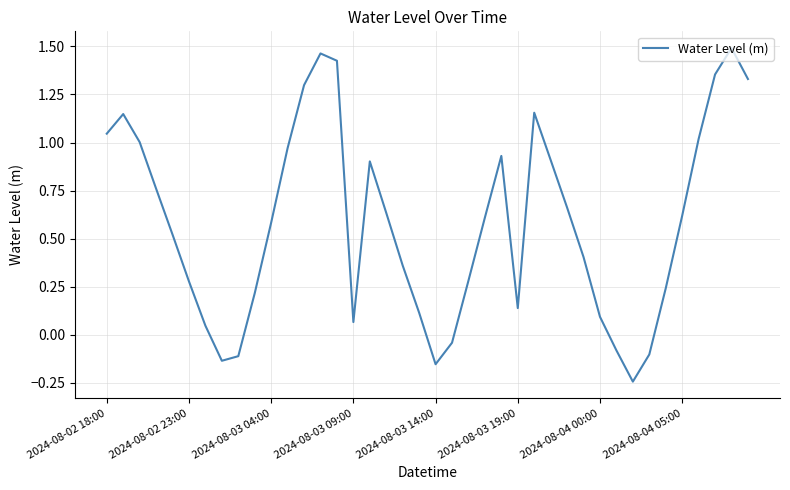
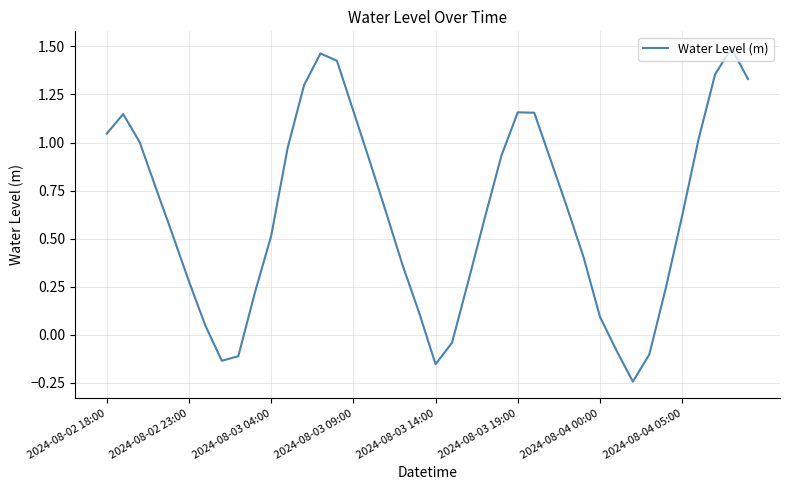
  {
    "2024-08-02 18:00": 1.05,
    "2024-08-02 23:00": 0.28,
-   "2024-08-03 04:00": 0.58,
-   "2024-08-03 09:00": 0.07,
+   "2024-08-03 04:00": 0.51,
+   "2024-08-03 09:00": 1.16,
    "2024-08-03 14:00": -0.15,
-   "2024-08-03 19:00": 0.14,
+   "2024-08-03 19:00": 1.16,
    "2024-08-04 00:00": 0.09,
    "2024-08-04 05:00": 0.62
  }
